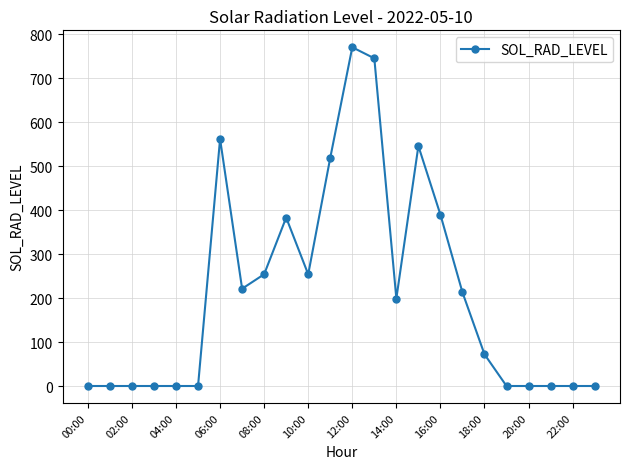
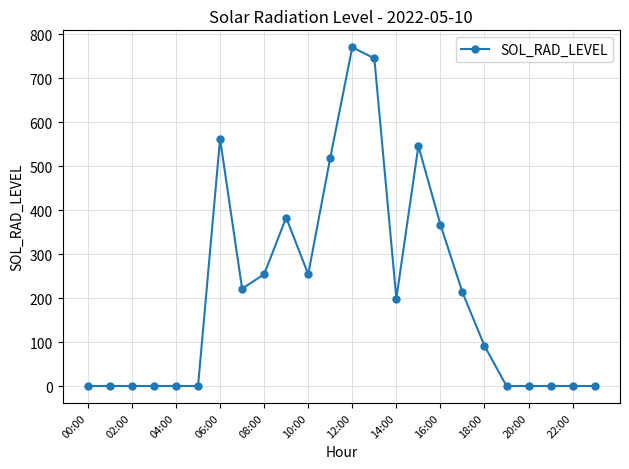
  {
    "00:00": 0,
    "02:00": 0,
    "04:00": 0,
    "06:00": 560,
    "08:00": 250,
    "10:00": 250,
    "12:00": 770,
    "14:00": 200,
-   "16:00": 390,
-   "18:00": 70,
+   "16:00": 370,
+   "18:00": 90,
    "20:00": 0,
    "22:00": 0
  }
